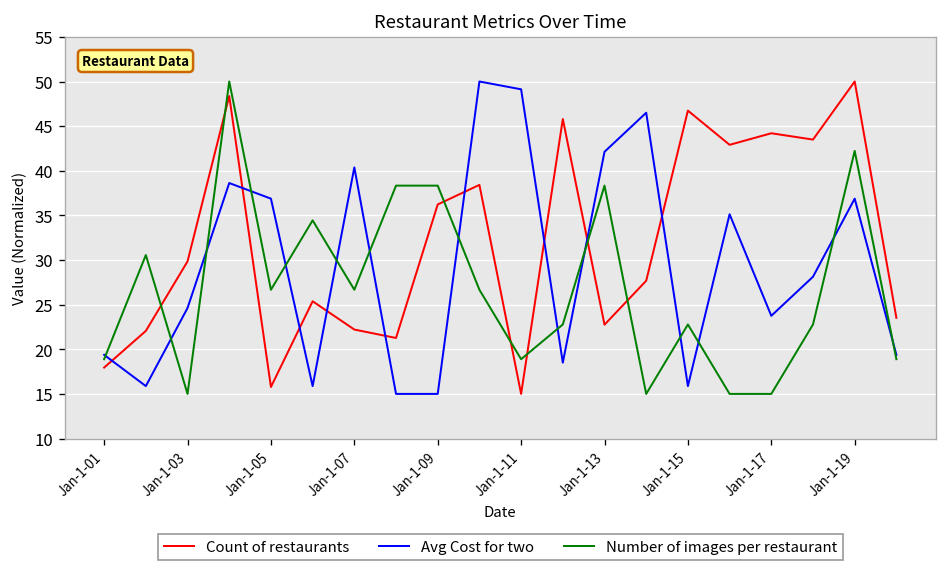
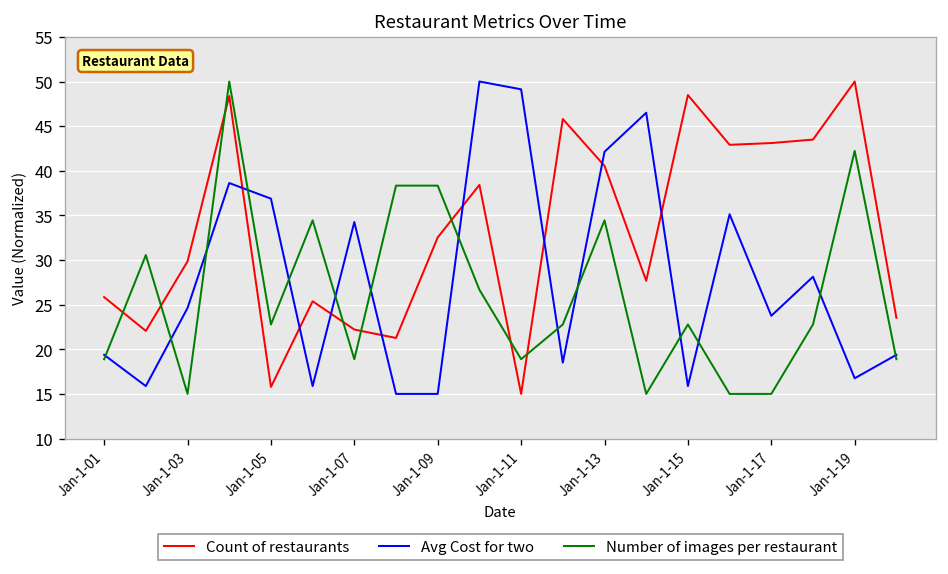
  {
    "Count of restaurants": {
-     "Jan-1-01": 18,
+     "Jan-1-01": 26,
      "Jan-1-03": 30,
      "Jan-1-05": 16,
      "Jan-1-07": 22,
-     "Jan-1-09": 36,
+     "Jan-1-09": 33,
      "Jan-1-11": 15,
-     "Jan-1-13": 23,
-     "Jan-1-15": 47,
-     "Jan-1-17": 44,
+     "Jan-1-13": 41,
+     "Jan-1-15": 48,
+     "Jan-1-17": 43,
      "Jan-1-19": 50
    },
    "Avg Cost for two": {
      "Jan-1-01": 19,
      "Jan-1-03": 25,
      "Jan-1-05": 37,
-     "Jan-1-07": 40,
+     "Jan-1-07": 34,
      "Jan-1-09": 15,
      "Jan-1-11": 49,
      "Jan-1-13": 42,
      "Jan-1-15": 16,
      "Jan-1-17": 24,
-     "Jan-1-19": 37
+     "Jan-1-19": 17
    },
    "Number of images per restaurant": {
      "Jan-1-01": 19,
      "Jan-1-03": 15,
-     "Jan-1-05": 27,
-     "Jan-1-07": 27,
+     "Jan-1-05": 23,
+     "Jan-1-07": 19,
      "Jan-1-09": 38,
      "Jan-1-11": 19,
-     "Jan-1-13": 38,
+     "Jan-1-13": 34,
      "Jan-1-15": 23,
      "Jan-1-17": 15,
      "Jan-1-19": 42
    }
  }
